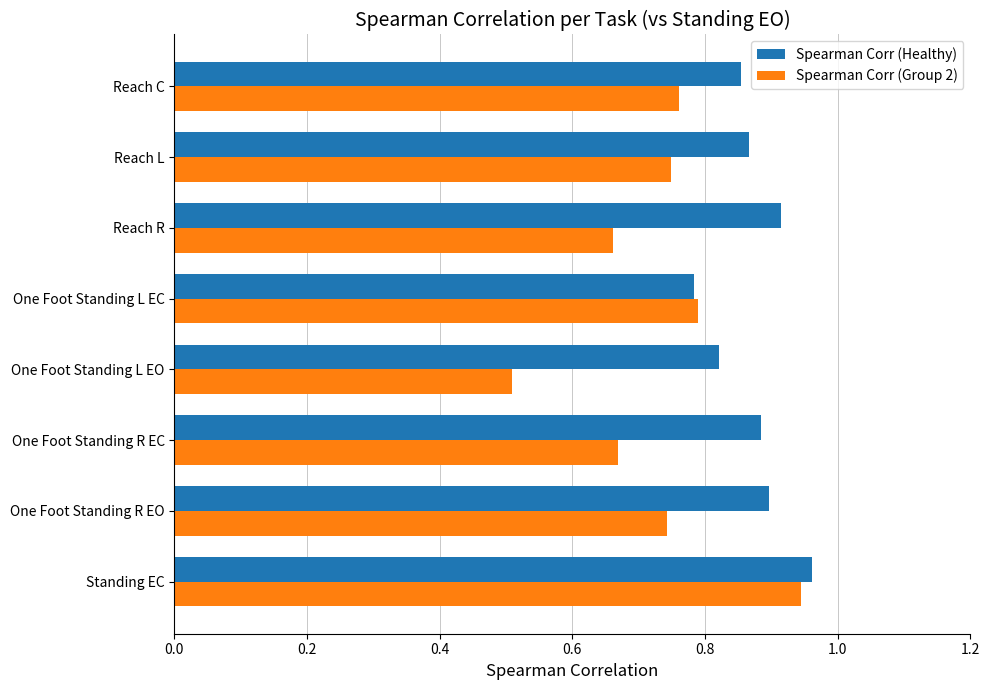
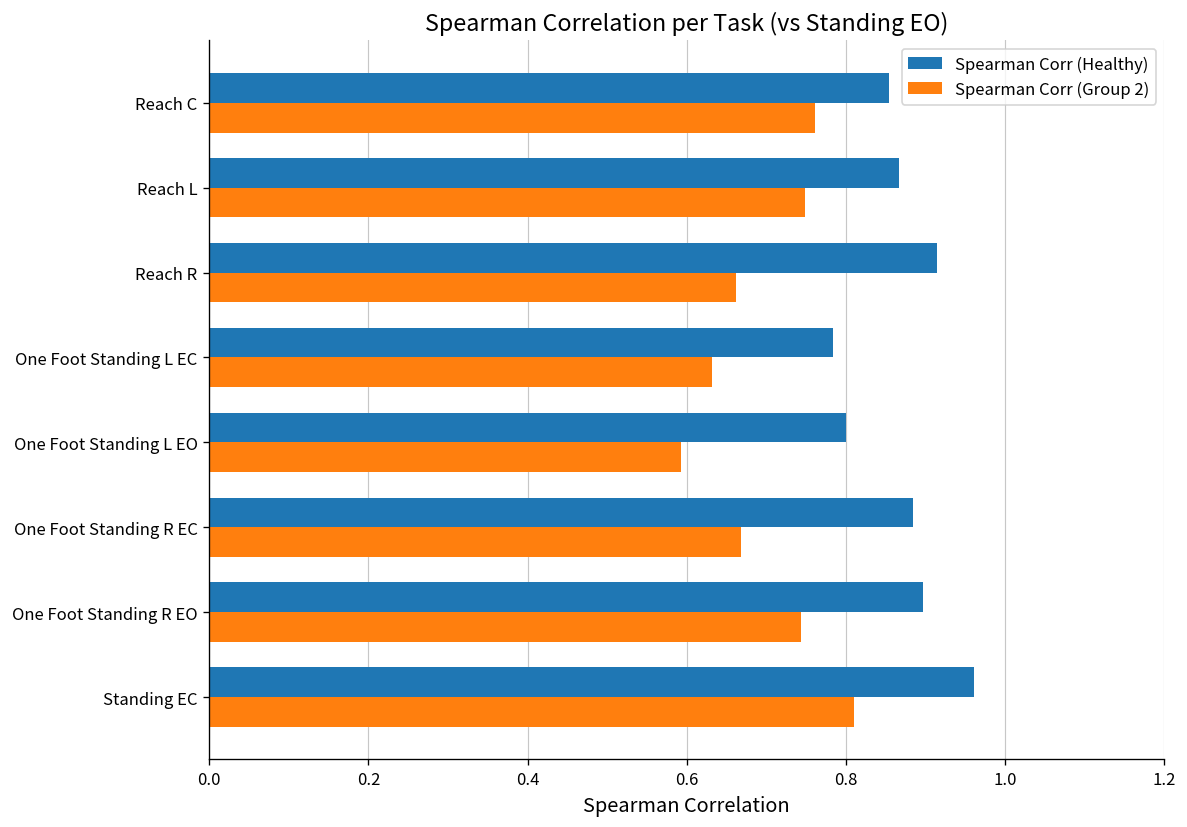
  {
    "Spearman Corr (Healthy)": {
      "Reach C": 0.85,
      "Reach L": 0.87,
      "Reach R": 0.91,
      "One Foot Standing L EC": 0.78,
-     "One Foot Standing L EO": 0.82,
+     "One Foot Standing L EO": 0.80,
      "One Foot Standing R EC": 0.88,
      "One Foot Standing R EO": 0.90,
      "Standing EC": 0.96
    },
    "Spearman Corr (Group 2)": {
      "Reach C": 0.76,
      "Reach L": 0.75,
      "Reach R": 0.66,
-     "One Foot Standing L EC": 0.79,
-     "One Foot Standing L EO": 0.51,
+     "One Foot Standing L EC": 0.63,
+     "One Foot Standing L EO": 0.59,
      "One Foot Standing R EC": 0.67,
      "One Foot Standing R EO": 0.74,
-     "Standing EC": 0.94
+     "Standing EC": 0.81
    }
  }
